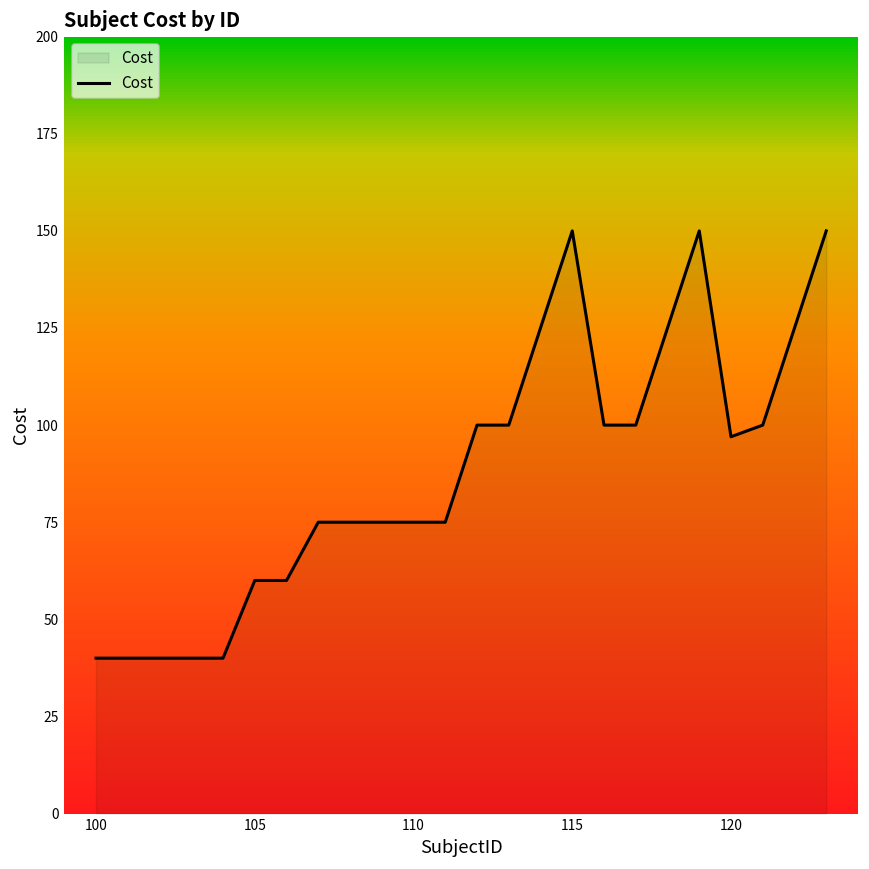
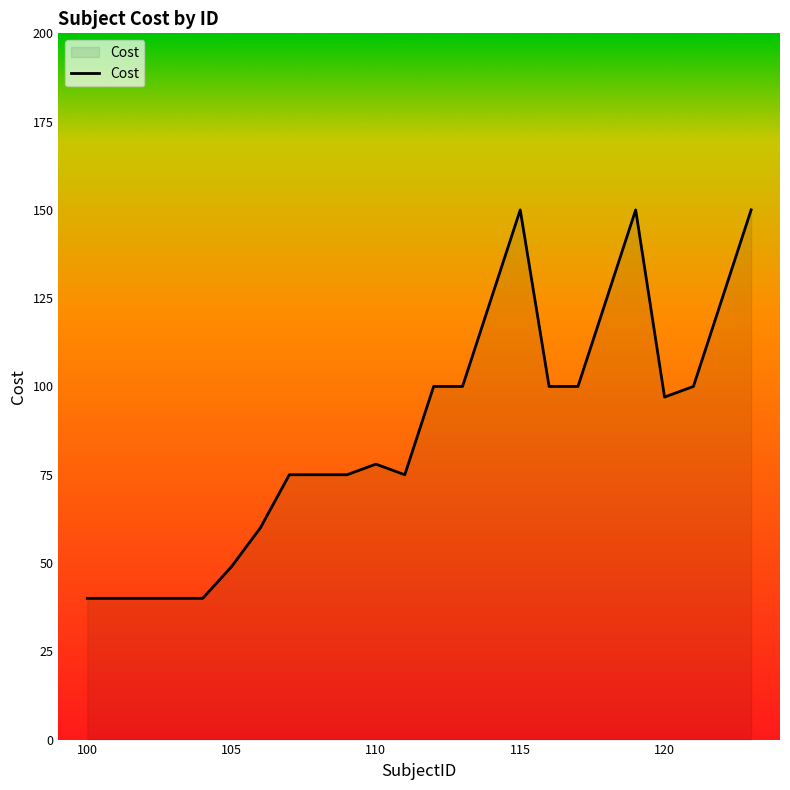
  {
    "100": 40,
-   "105": 60,
-   "110": 75,
+   "105": 49,
+   "110": 78,
    "115": 150,
    "120": 97
  }
